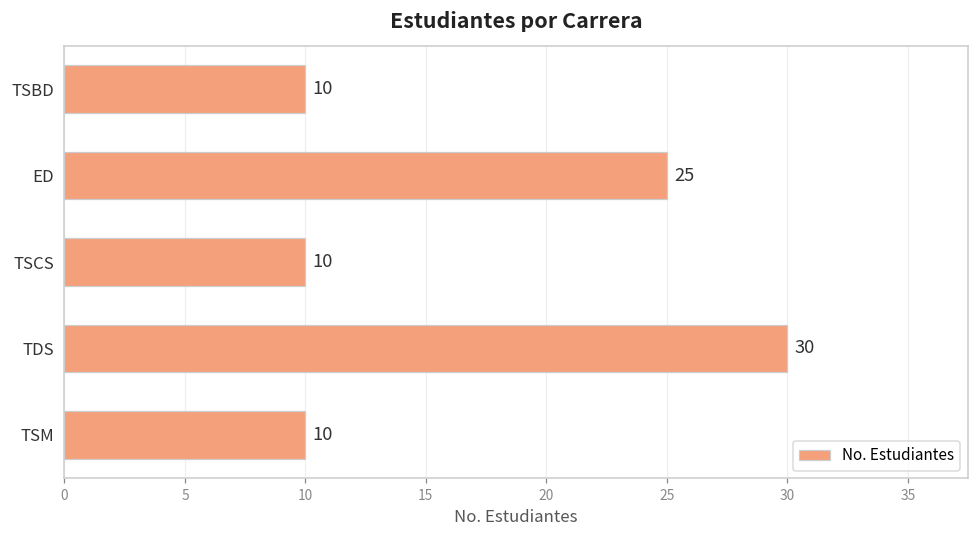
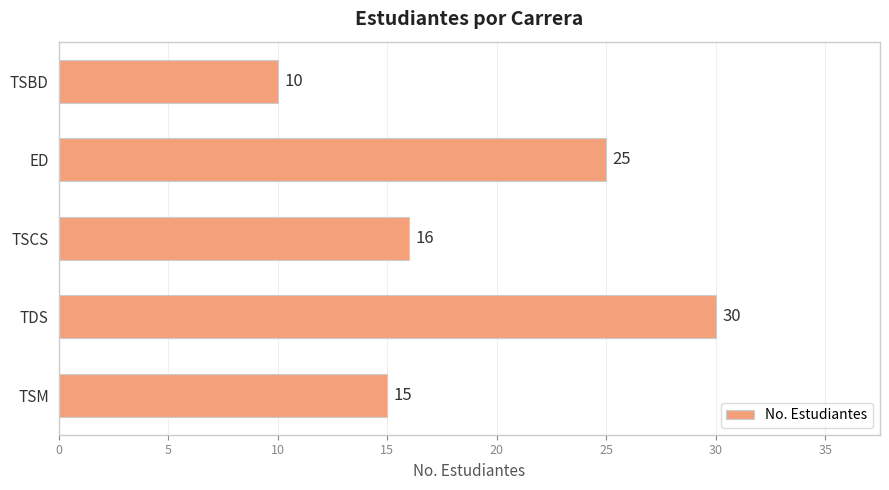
  {
    "TSBD": 10,
    "ED": 25,
-   "TSCS": 10,
+   "TSCS": 16,
    "TDS": 30,
-   "TSM": 10
+   "TSM": 15
  }
